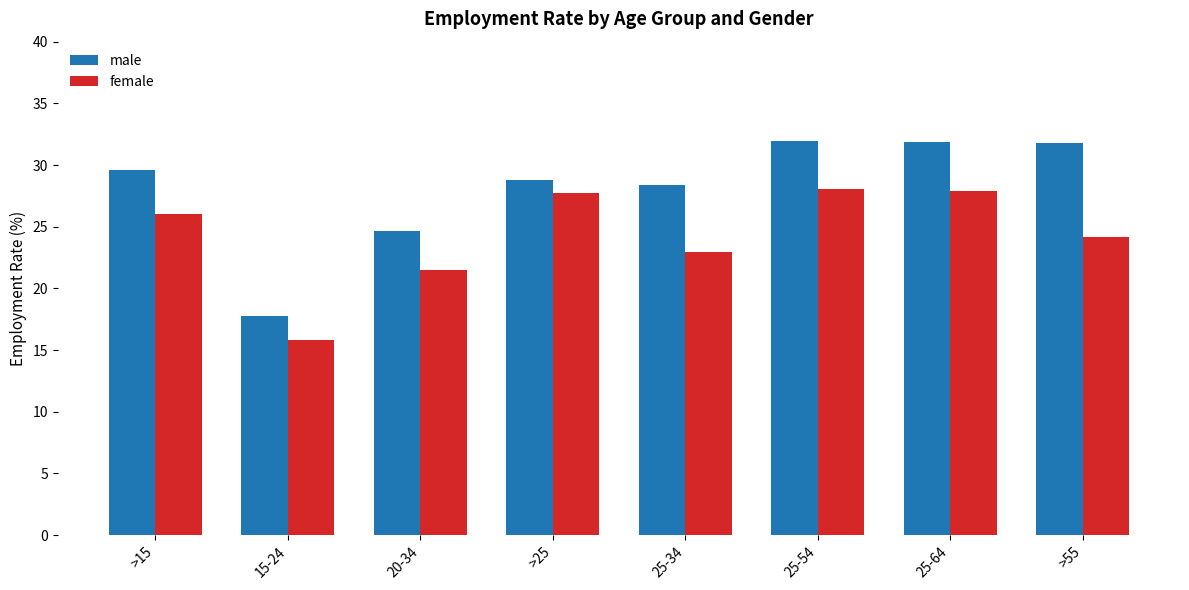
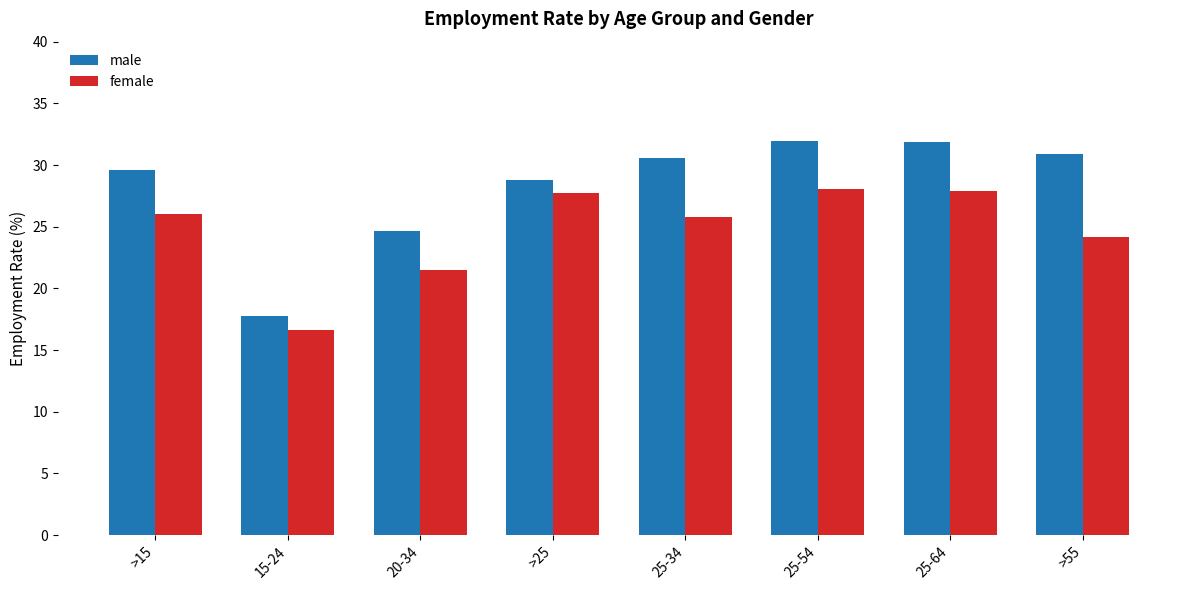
  {
    "male": {
      ">15": 29.6,
      "15-24": 17.8,
      "20-34": 24.6,
      ">25": 28.8,
-     "25-34": 28.4,
+     "25-34": 30.6,
      "25-54": 31.9,
      "25-64": 31.9,
-     ">55": 31.8
+     ">55": 30.9
    },
    "female": {
      ">15": 26.0,
-     "15-24": 15.8,
+     "15-24": 16.6,
      "20-34": 21.5,
      ">25": 27.7,
-     "25-34": 22.9,
+     "25-34": 25.8,
      "25-54": 28.1,
      "25-64": 27.9,
      ">55": 24.2
    }
  }
